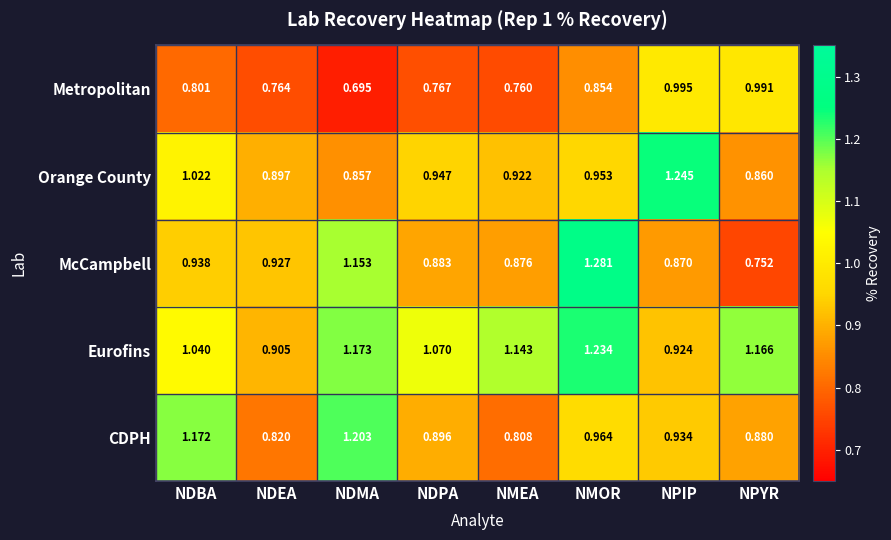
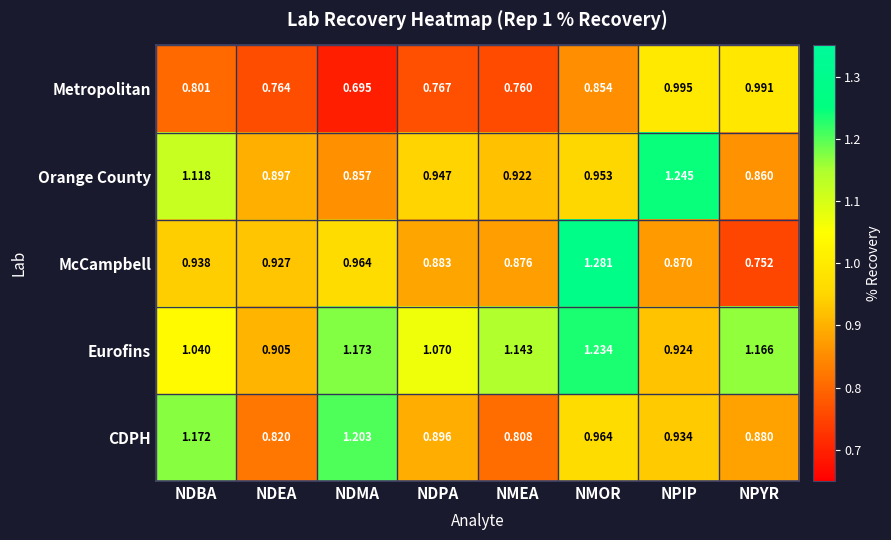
  {
    "Metropolitan": {
      "NDBA": 0.801,
      "NDEA": 0.764,
      "NDMA": 0.695,
      "NDPA": 0.767,
      "NMEA": 0.760,
      "NMOR": 0.854,
      "NPIP": 0.995,
      "NPYR": 0.991
    },
    "Orange County": {
-     "NDBA": 1.022,
+     "NDBA": 1.118,
      "NDEA": 0.897,
      "NDMA": 0.857,
      "NDPA": 0.947,
      "NMEA": 0.922,
      "NMOR": 0.953,
      "NPIP": 1.245,
      "NPYR": 0.860
    },
    "McCampbell": {
      "NDBA": 0.938,
      "NDEA": 0.927,
-     "NDMA": 1.153,
+     "NDMA": 0.964,
      "NDPA": 0.883,
      "NMEA": 0.876,
      "NMOR": 1.281,
      "NPIP": 0.870,
      "NPYR": 0.752
    },
    "Eurofins": {
      "NDBA": 1.040,
      "NDEA": 0.905,
      "NDMA": 1.173,
      "NDPA": 1.070,
      "NMEA": 1.143,
      "NMOR": 1.234,
      "NPIP": 0.924,
      "NPYR": 1.166
    },
    "CDPH": {
      "NDBA": 1.172,
      "NDEA": 0.820,
      "NDMA": 1.203,
      "NDPA": 0.896,
      "NMEA": 0.808,
      "NMOR": 0.964,
      "NPIP": 0.934,
      "NPYR": 0.880
    }
  }
